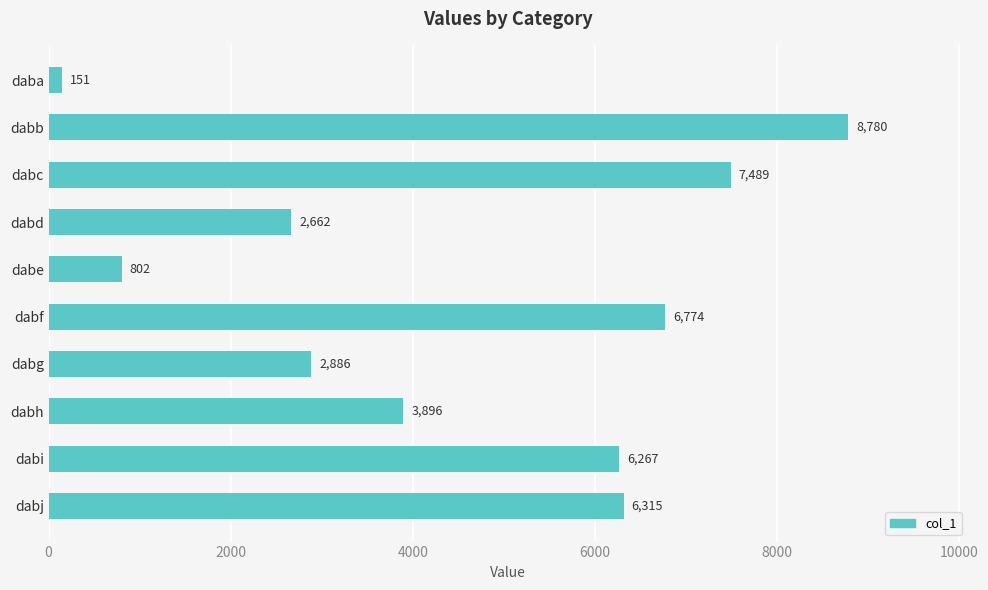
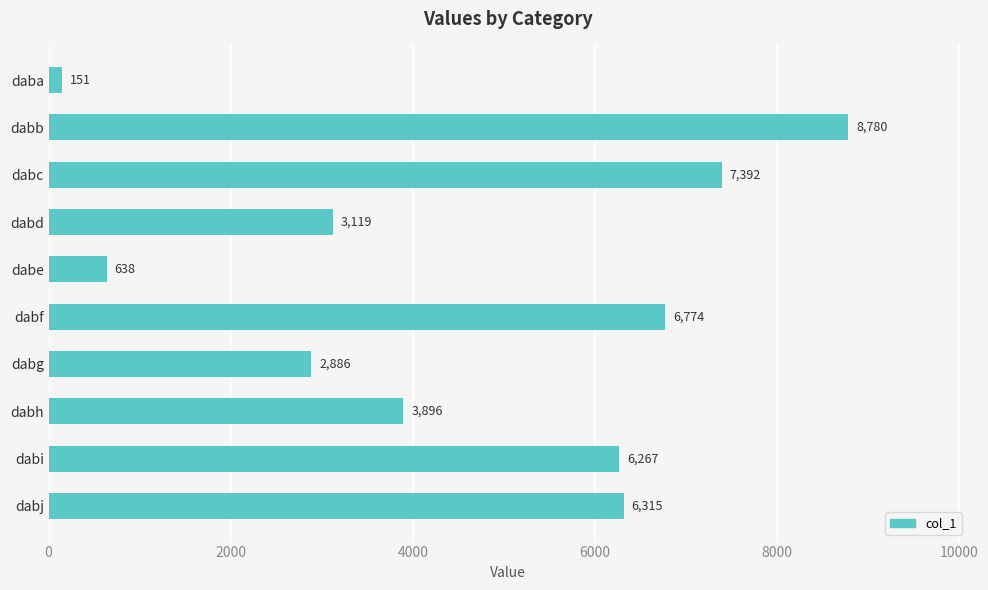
  {
    "daba": "151",
    "dabb": "8,780",
-   "dabc": "7,489",
-   "dabd": "2,662",
-   "dabe": "802",
+   "dabc": "7,392",
+   "dabd": "3,119",
+   "dabe": "638",
    "dabf": "6,774",
    "dabg": "2,886",
    "dabh": "3,896",
    "dabi": "6,267",
    "dabj": "6,315"
  }
